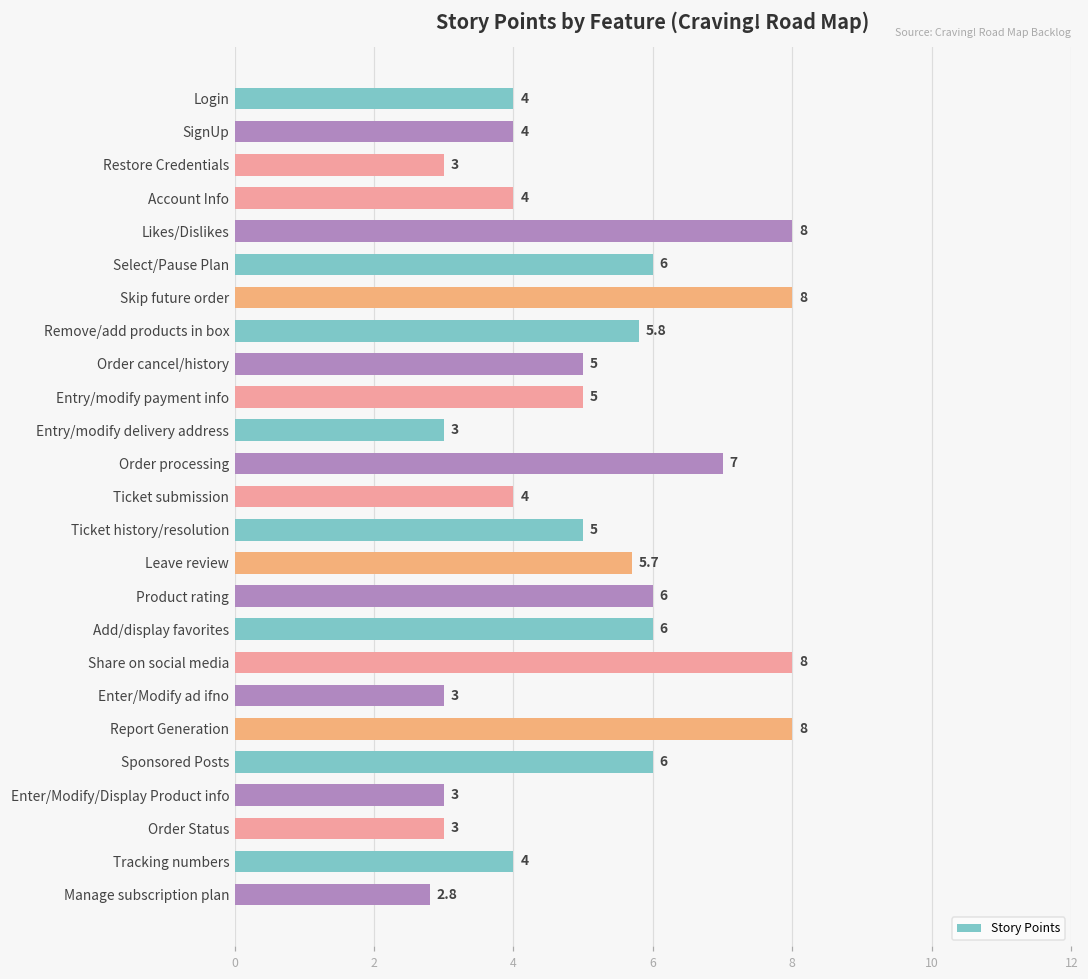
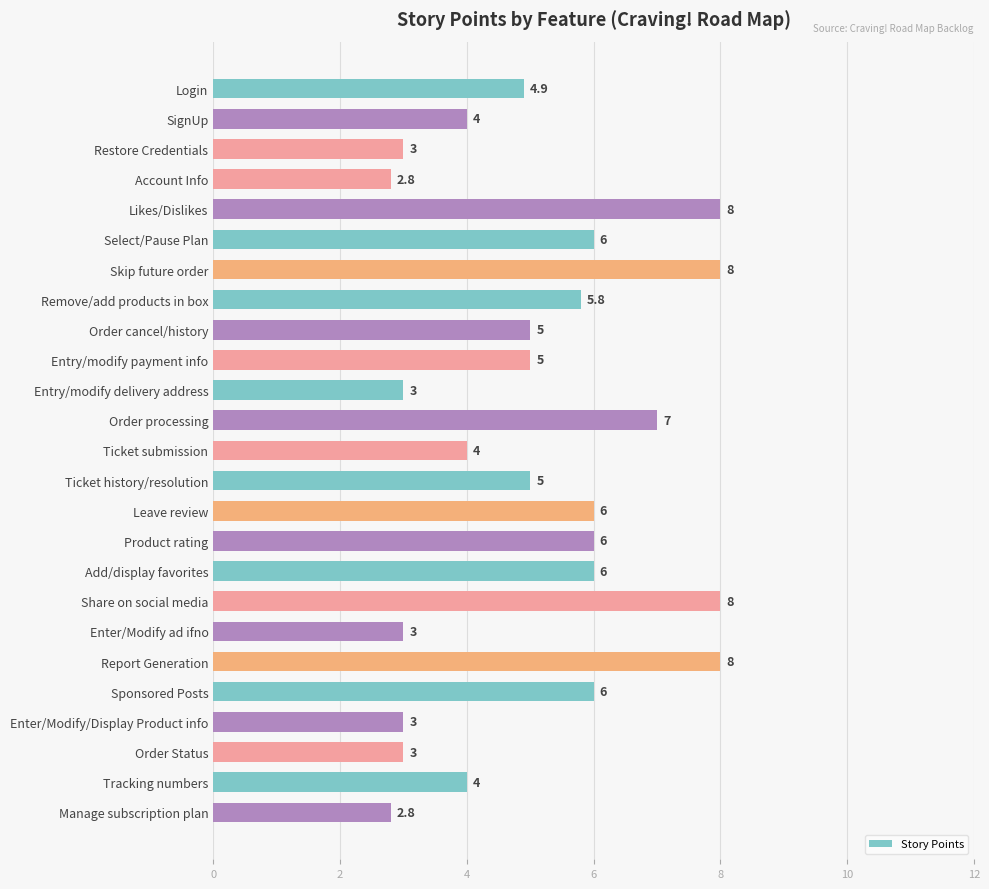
  {
-   "Login": 4,
+   "Login": 4.9,
    "SignUp": 4,
    "Restore Credentials": 3,
-   "Account Info": 4,
+   "Account Info": 2.8,
    "Likes/Dislikes": 8,
    "Select/Pause Plan": 6,
    "Skip future order": 8,
    "Remove/add products in box": 5.8,
    "Order cancel/history": 5,
    "Entry/modify payment info": 5,
    "Entry/modify delivery address": 3,
    "Order processing": 7,
    "Ticket submission": 4,
    "Ticket history/resolution": 5,
-   "Leave review": 5.7,
+   "Leave review": 6,
    "Product rating": 6,
    "Add/display favorites": 6,
    "Share on social media": 8,
    "Enter/Modify ad ifno": 3,
    "Report Generation": 8,
    "Sponsored Posts": 6,
    "Enter/Modify/Display Product info": 3,
    "Order Status": 3,
    "Tracking numbers": 4,
    "Manage subscription plan": 2.8
  }
